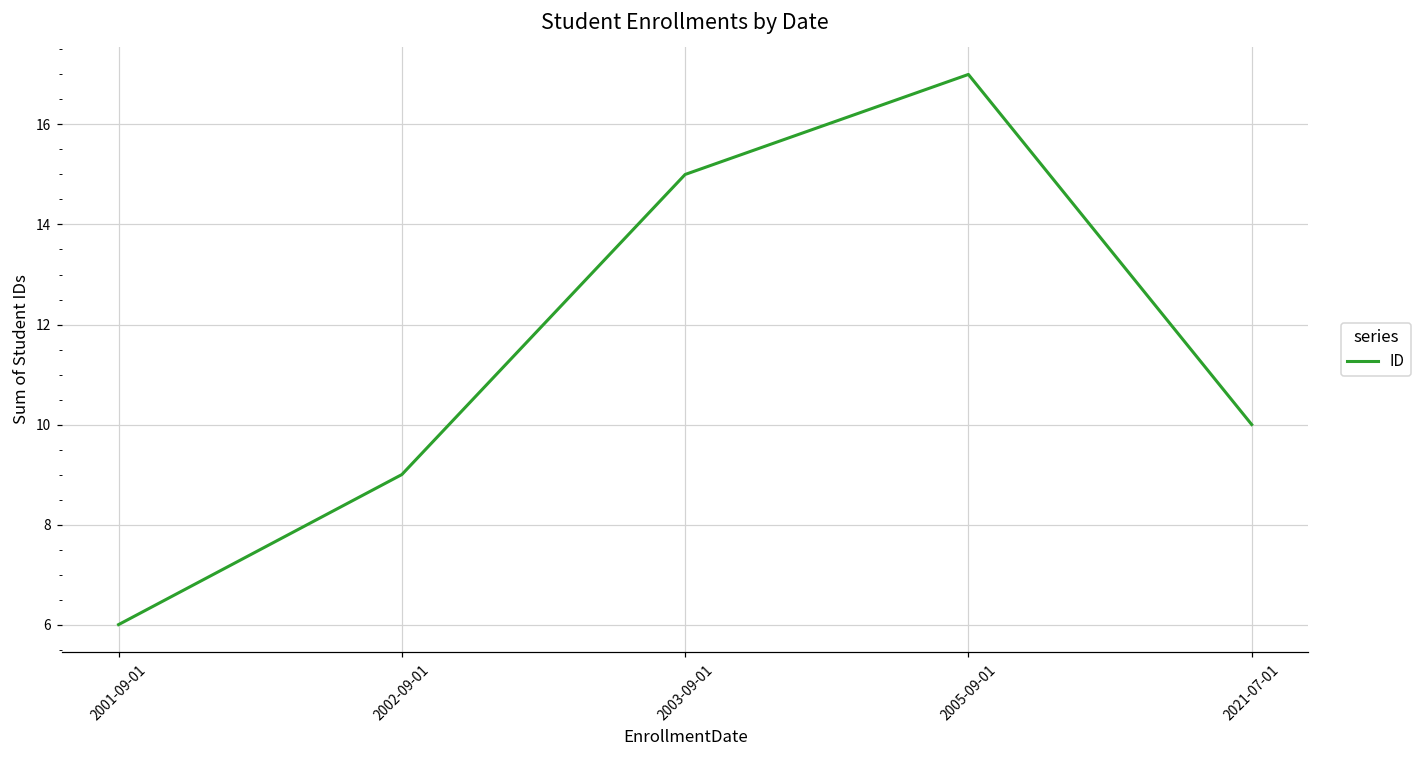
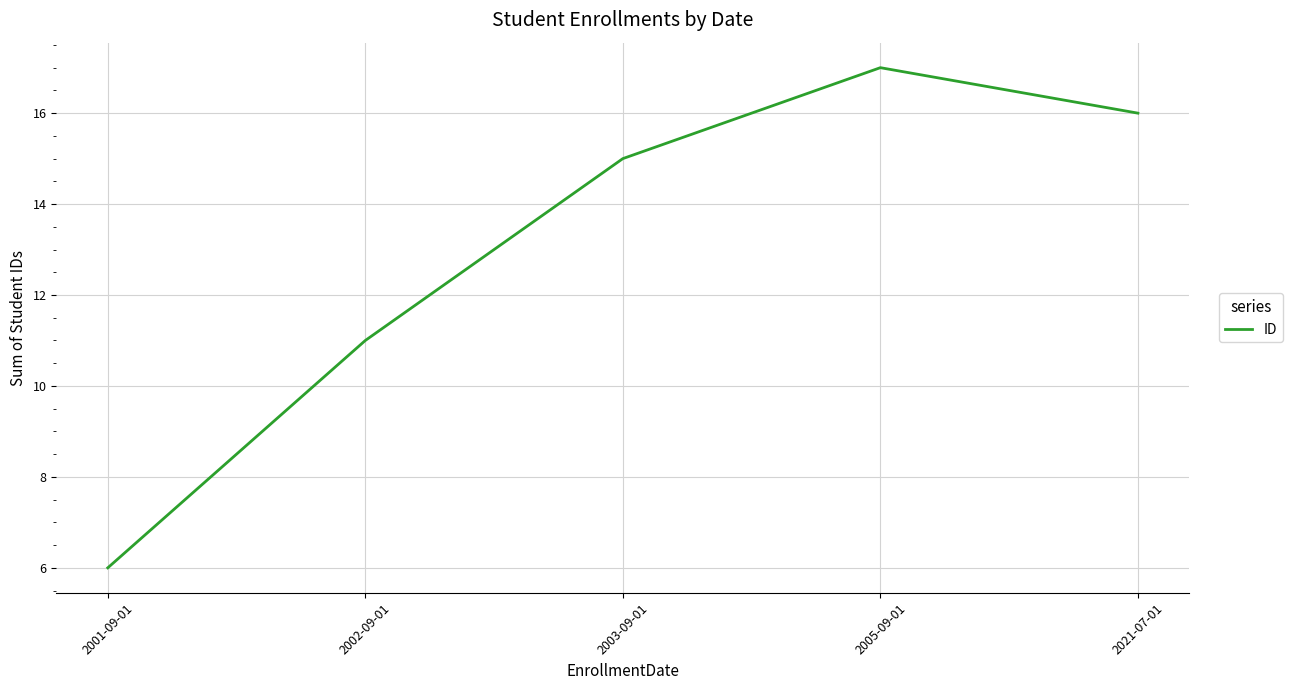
  {
    "2001-09-01": 6,
-   "2002-09-01": 9,
+   "2002-09-01": 11,
    "2003-09-01": 15,
    "2005-09-01": 17,
-   "2021-07-01": 10
+   "2021-07-01": 16
  }
